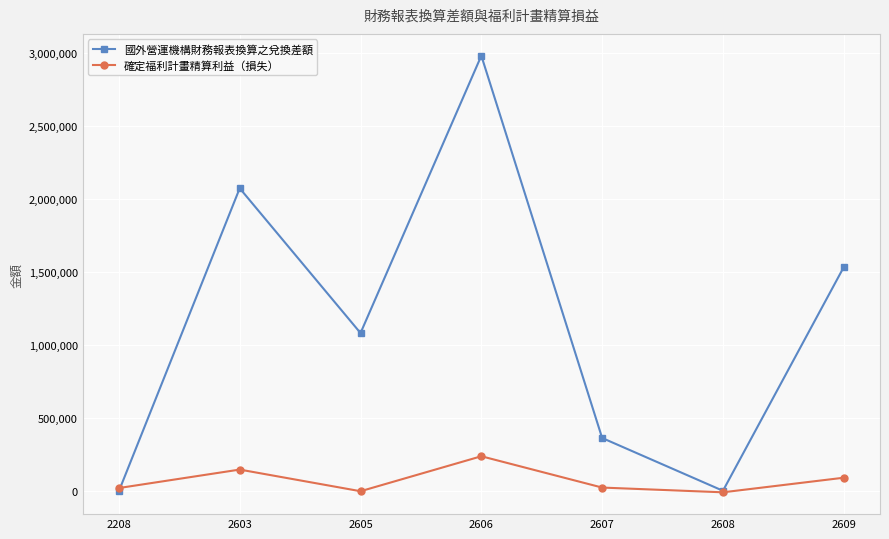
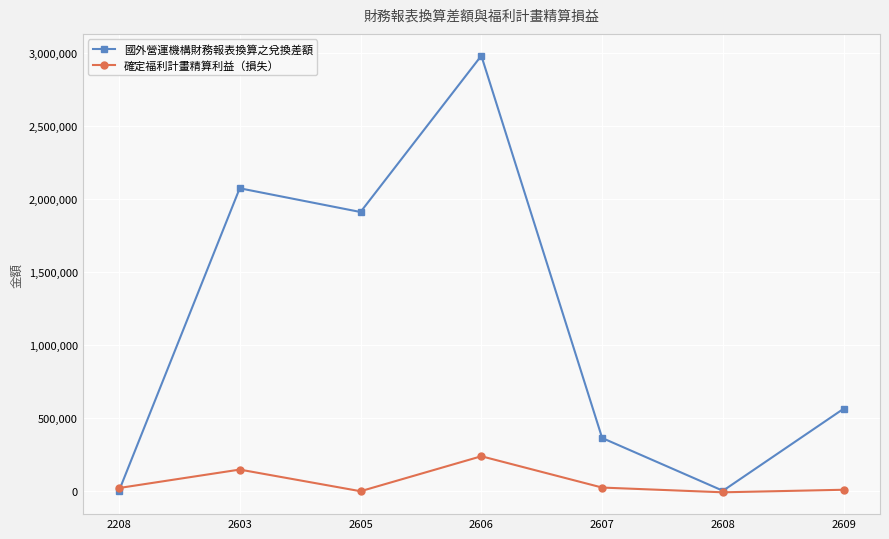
  {
    "國外營運機構財務報表換算之兌換差額": {
      "2208": "0",
      "2603": "2,070,000",
-     "2605": "1,080,000",
+     "2605": "1,910,000",
      "2606": "2,980,000",
      "2607": "360,000",
-     "2609": "1,530,000"
+     "2609": "560,000"
    },
    "確定福利計畫精算利益（損失）": {
      "2208": "20,000",
      "2603": "150,000",
      "2605": "0",
      "2606": "240,000",
      "2607": "20,000",
-     "2609": "90,000"
+     "2609": "10,000"
    }
  }
